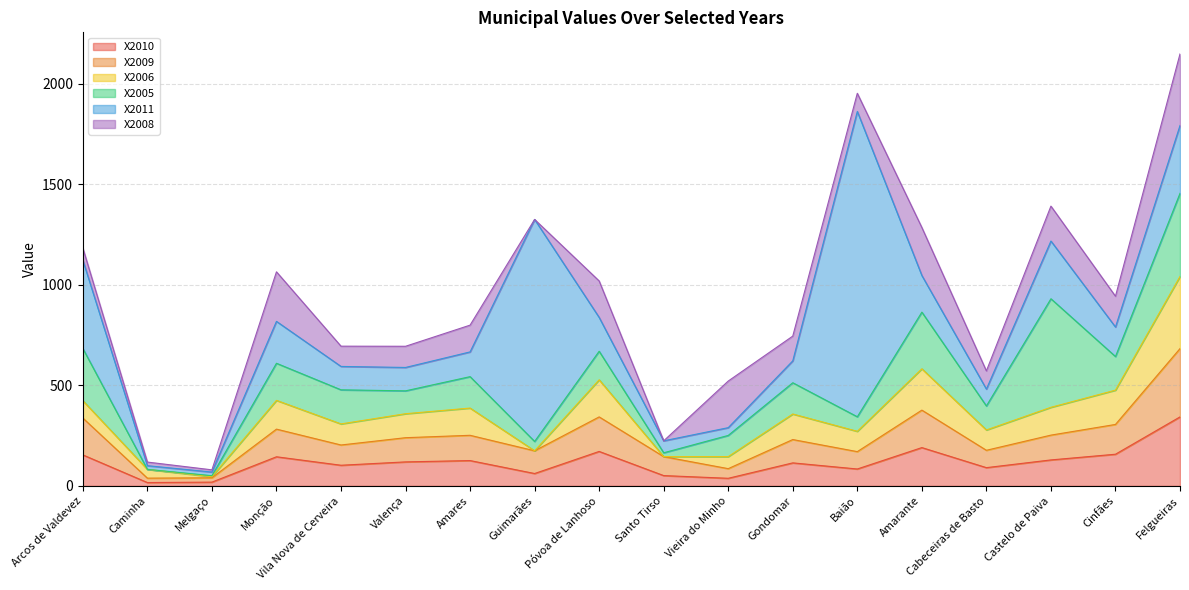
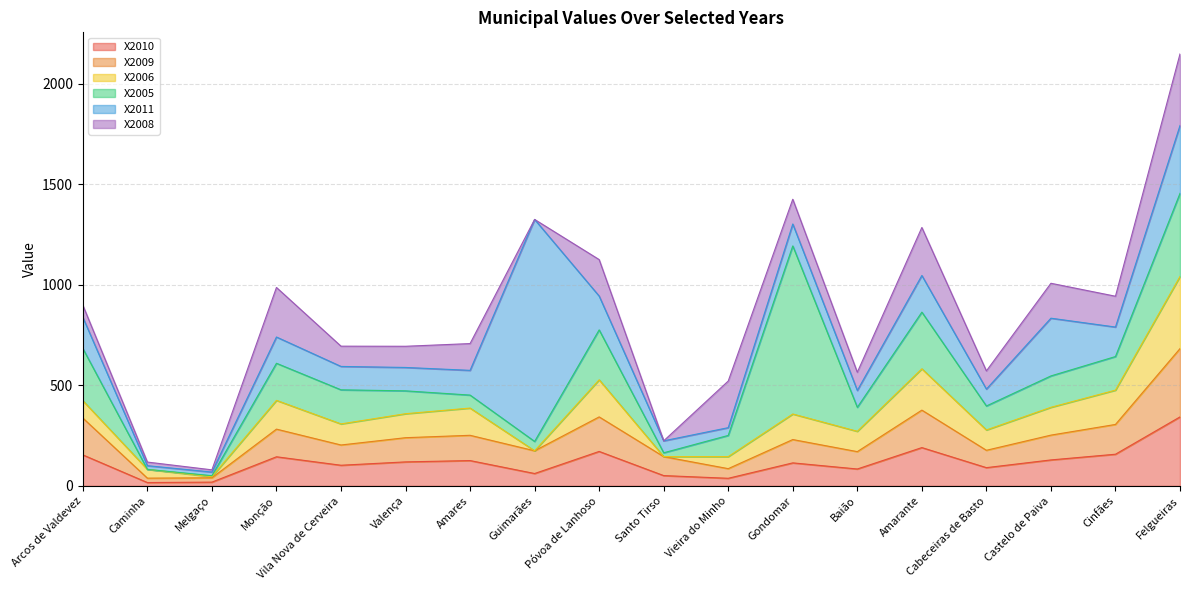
  {
    "X2005": {
      "Arcos de Valdevez": 260,
      "Monção": 180,
      "Vila Nova de Cerveira": 170,
      "Valença": 110,
-     "Amares": 160,
+     "Amares": 60,
      "Guimarães": 50,
-     "Póvoa de Lanhoso": 140,
+     "Póvoa de Lanhoso": 250,
      "Santo Tirso": 20,
      "Vieira do Minho": 110,
-     "Gondomar": 160,
-     "Baião": 70,
+     "Gondomar": 840,
+     "Baião": 120,
      "Amarante": 280,
      "Cabeceiras de Basto": 120,
-     "Castelo de Paiva": 540,
+     "Castelo de Paiva": 160,
      "Cinfães": 170,
      "Felgueiras": 410
    },
    "X2011": {
-     "Arcos de Valdevez": 440,
+     "Arcos de Valdevez": 150,
      "Caminha": 20,
-     "Monção": 210,
+     "Monção": 130,
      "Vila Nova de Cerveira": 120,
      "Valença": 120,
      "Amares": 120,
      "Póvoa de Lanhoso": 170,
      "Vieira do Minho": 40,
      "Gondomar": 110,
-     "Baião": 1520,
+     "Baião": 80,
      "Amarante": 180,
      "Cabeceiras de Basto": 80,
      "Castelo de Paiva": 290,
      "Cinfães": 150,
      "Felgueiras": 340
    },
    "X2008": {
      "Arcos de Valdevez": 60,
      "Caminha": 20,
      "Monção": 250,
      "Vila Nova de Cerveira": 100,
      "Valença": 110,
      "Amares": 130,
      "Póvoa de Lanhoso": 180,
      "Vieira do Minho": 230,
      "Gondomar": 120,
      "Baião": 90,
      "Amarante": 240,
      "Cabeceiras de Basto": 90,
      "Castelo de Paiva": 170,
      "Cinfães": 150,
      "Felgueiras": 360
    }
  }
